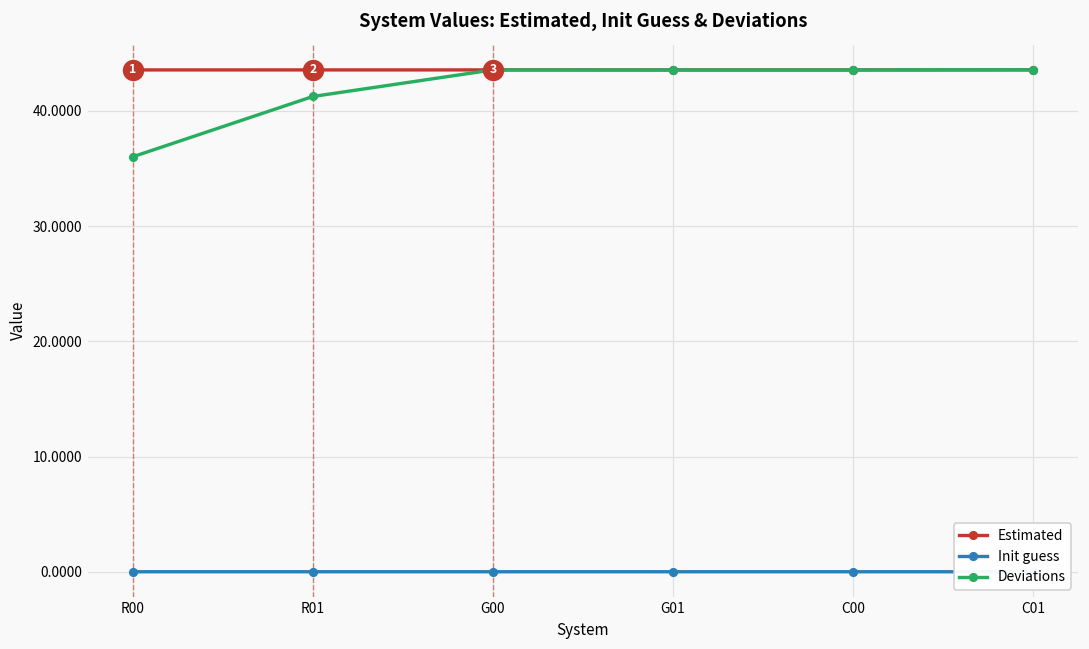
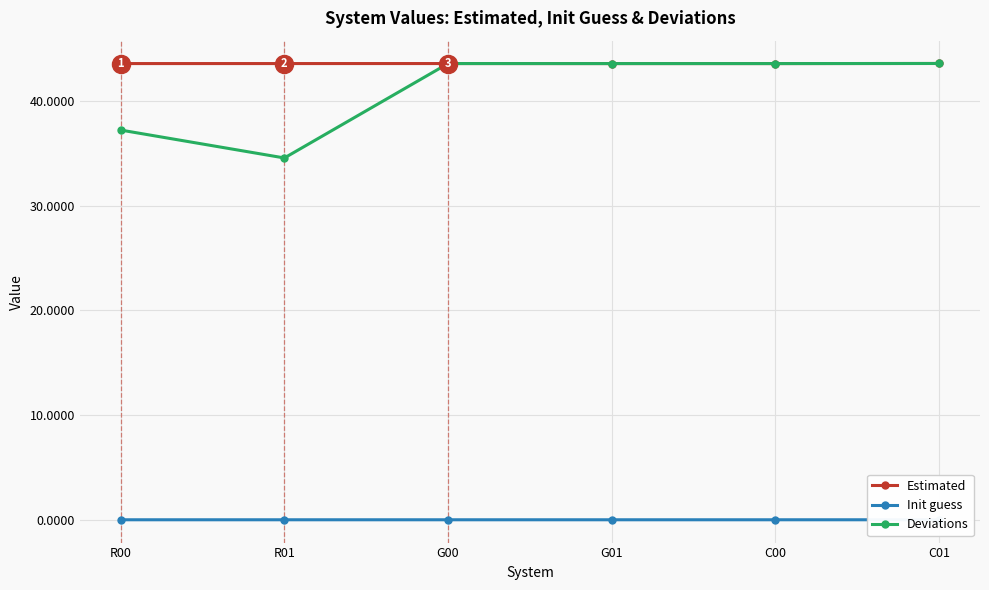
  {
    "Init guess": {
      "R00": 0.0,
      "R01": 0.0,
      "G00": 0.0,
      "G01": 0.0,
      "C00": 0.0
    },
    "Deviations": {
-     "R00": 36.0,
-     "R01": 41.3
+     "R00": 37.2,
+     "R01": 34.5
    }
  }
